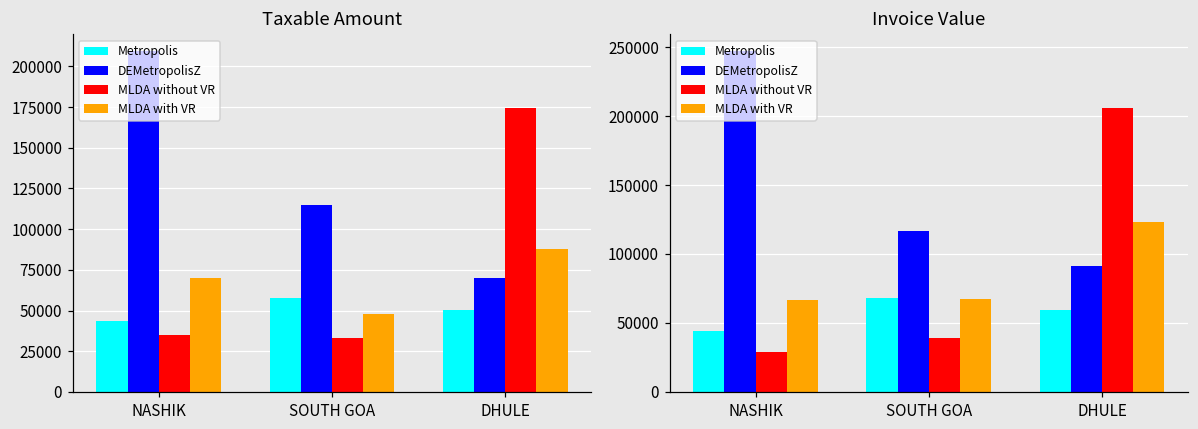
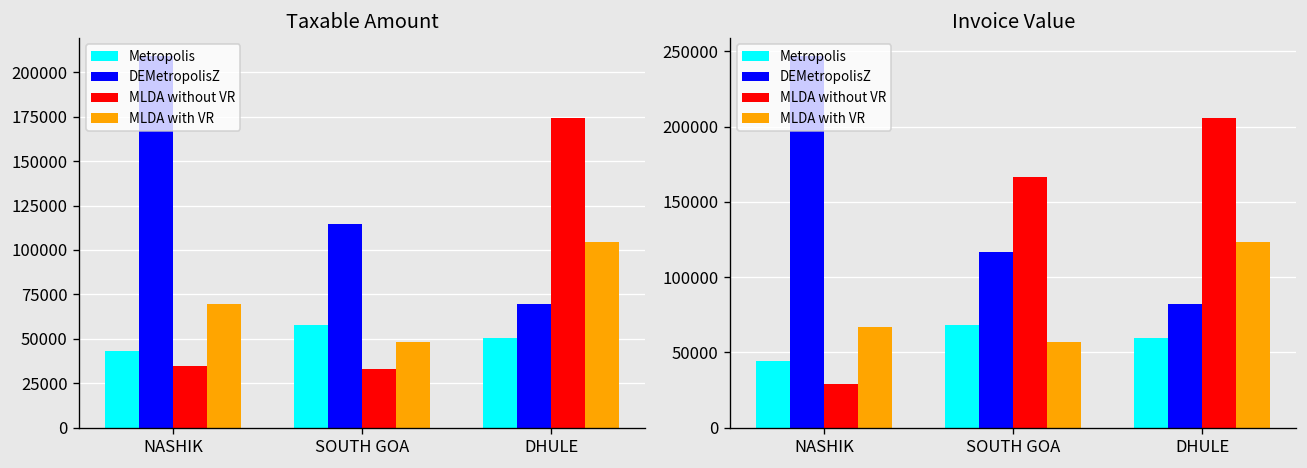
  {
    "Taxable Amount": {
      "Metropolis": {
        "NASHIK": 43000,
        "SOUTH GOA": 58000,
        "DHULE": 50000
      },
      "DEMetropolisZ": {
        "SOUTH GOA": 115000,
        "DHULE": 70000
      },
      "MLDA without VR": {
        "NASHIK": 35000,
        "SOUTH GOA": 33000,
        "DHULE": 174000
      },
      "MLDA with VR": {
        "NASHIK": 70000,
        "SOUTH GOA": 48000,
-       "DHULE": 88000
+       "DHULE": 105000
      }
    },
    "Invoice Value": {
      "Metropolis": {
        "NASHIK": 44000,
        "SOUTH GOA": 68000,
        "DHULE": 59000
      },
      "DEMetropolisZ": {
        "SOUTH GOA": 117000,
-       "DHULE": 91000
+       "DHULE": 82000
      },
      "MLDA without VR": {
        "NASHIK": 29000,
-       "SOUTH GOA": 39000,
+       "SOUTH GOA": 166000,
        "DHULE": 206000
      },
      "MLDA with VR": {
        "NASHIK": 67000,
-       "SOUTH GOA": 67000,
+       "SOUTH GOA": 57000,
        "DHULE": 123000
      }
    }
  }
